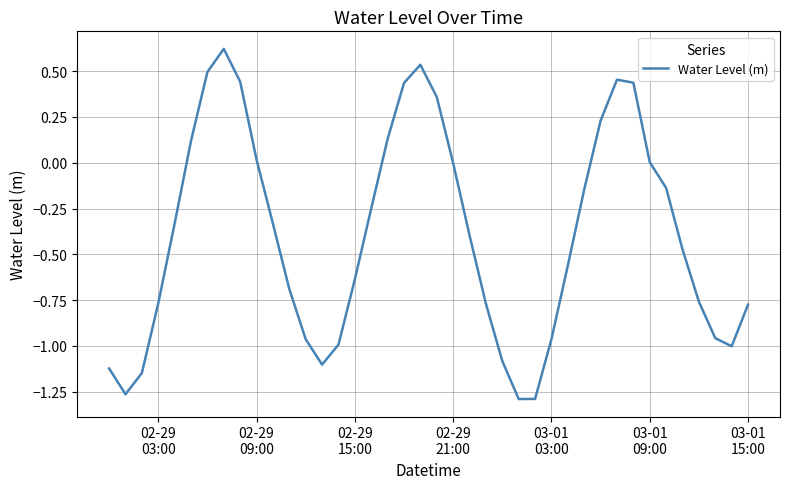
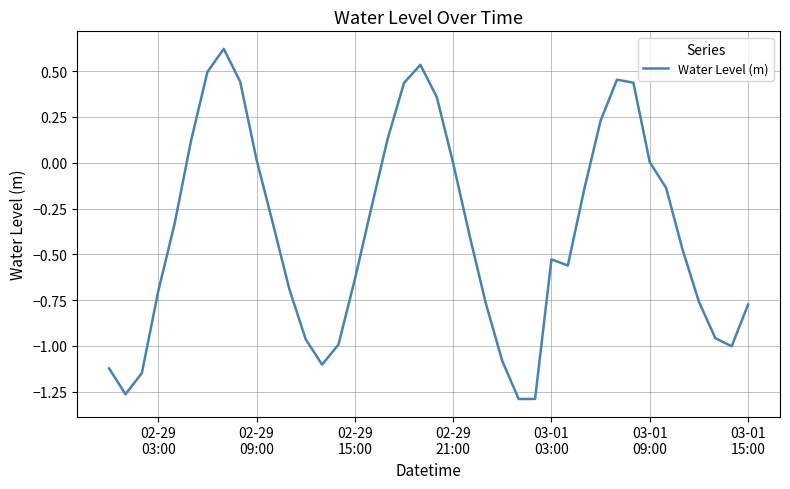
  {
-   "02-29 03:00": -0.77,
+   "02-29 03:00": -0.70,
    "02-29 09:00": 0.02,
    "02-29 15:00": -0.64,
    "02-29 21:00": 0.00,
-   "03-01 03:00": -0.96,
+   "03-01 03:00": -0.53,
    "03-01 09:00": 0.00,
    "03-01 15:00": -0.77
  }
